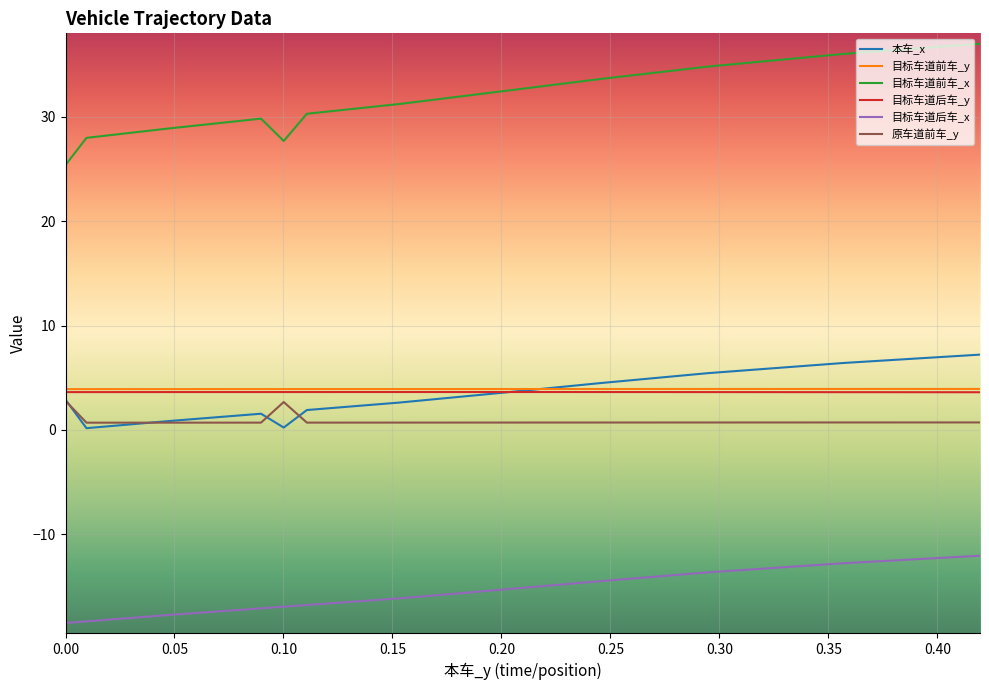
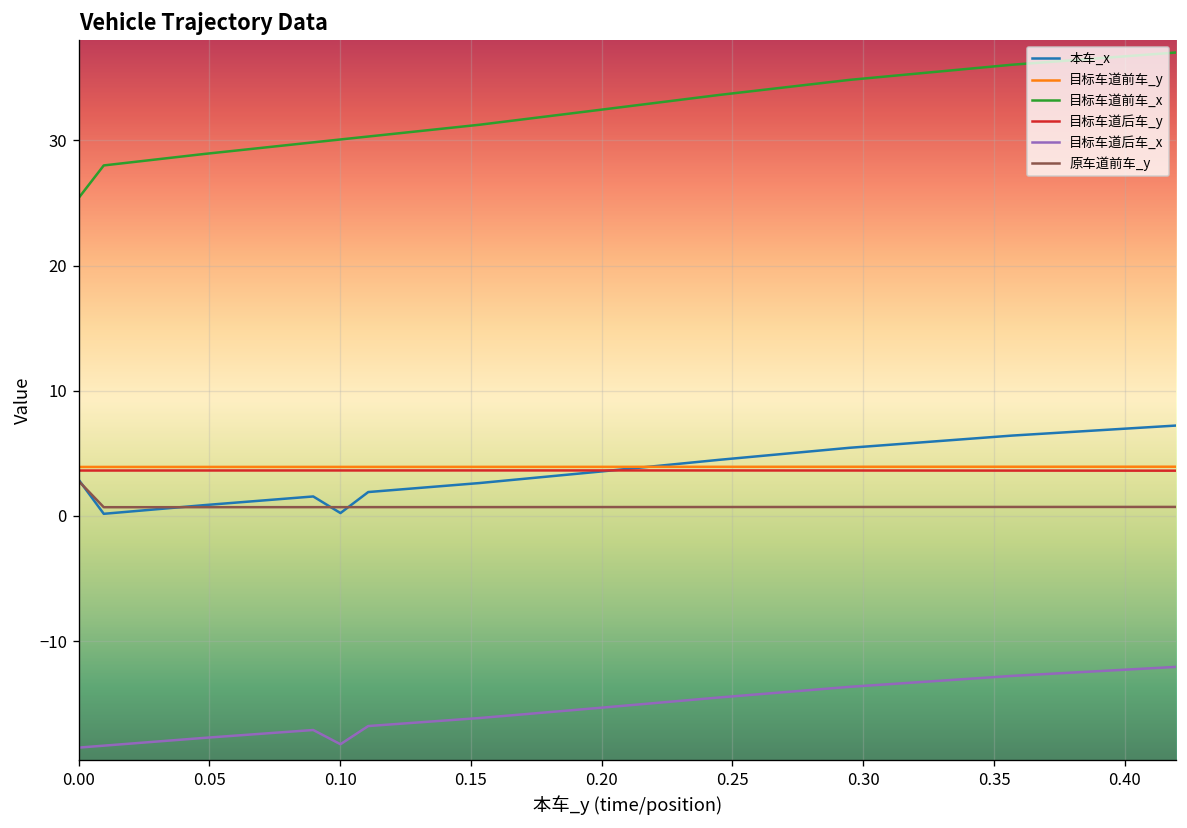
  {
    "本车_x": {
      "0.10": 0.2
    },
    "目标车道前车_y": {
      "0.00": 3.9,
      "0.10": 3.9
    },
    "目标车道前车_x": {
      "0.00": 25.4,
-     "0.10": 27.7
+     "0.10": 30.1
    },
    "目标车道后车_y": {
      "0.00": 3.6,
      "0.10": 3.6
    },
    "目标车道后车_x": {
      "0.00": -18.5,
-     "0.10": -16.9
+     "0.10": -18.2
    },
    "原车道前车_y": {
-     "0.10": 2.7
+     "0.10": 0.7
    }
  }
